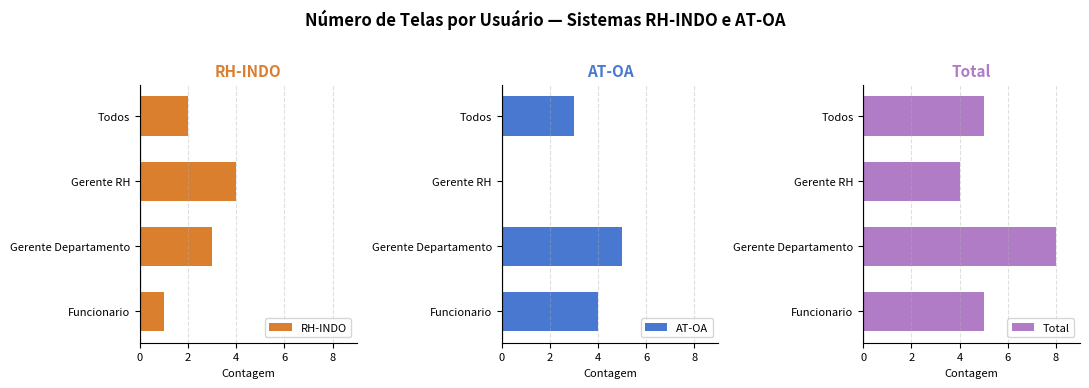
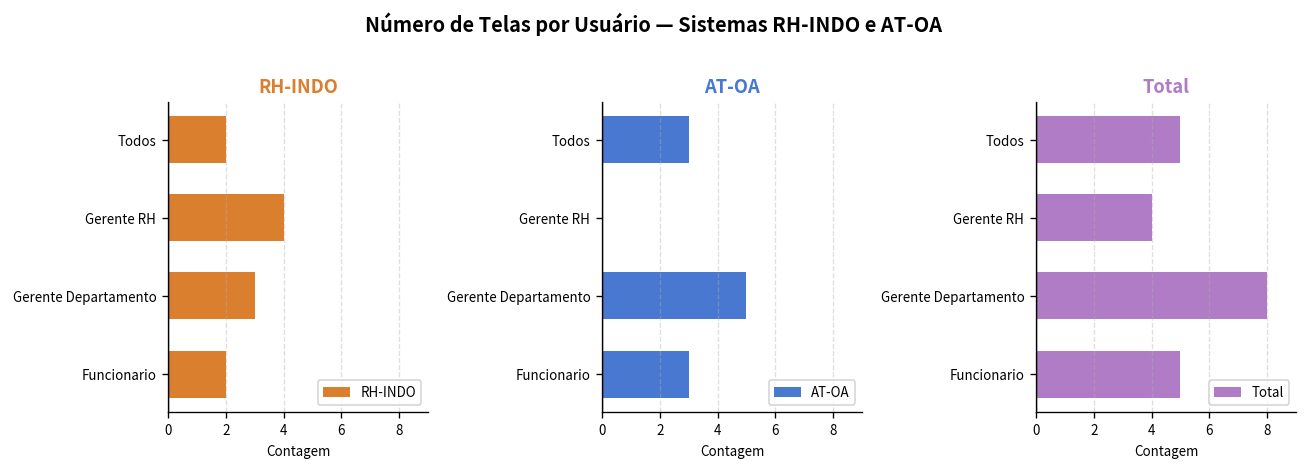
  {
    "RH-INDO": {
      "Todos": 2,
      "Gerente RH": 4,
      "Gerente Departamento": 3,
-     "Funcionario": 1
+     "Funcionario": 2
    },
    "AT-OA": {
      "Todos": 3,
      "Gerente RH": 0,
      "Gerente Departamento": 5,
-     "Funcionario": 4
+     "Funcionario": 3
    },
    "Total": {
      "Todos": 5.0,
      "Gerente RH": 4.0,
      "Gerente Departamento": 8.0,
      "Funcionario": 5.0
    }
  }
